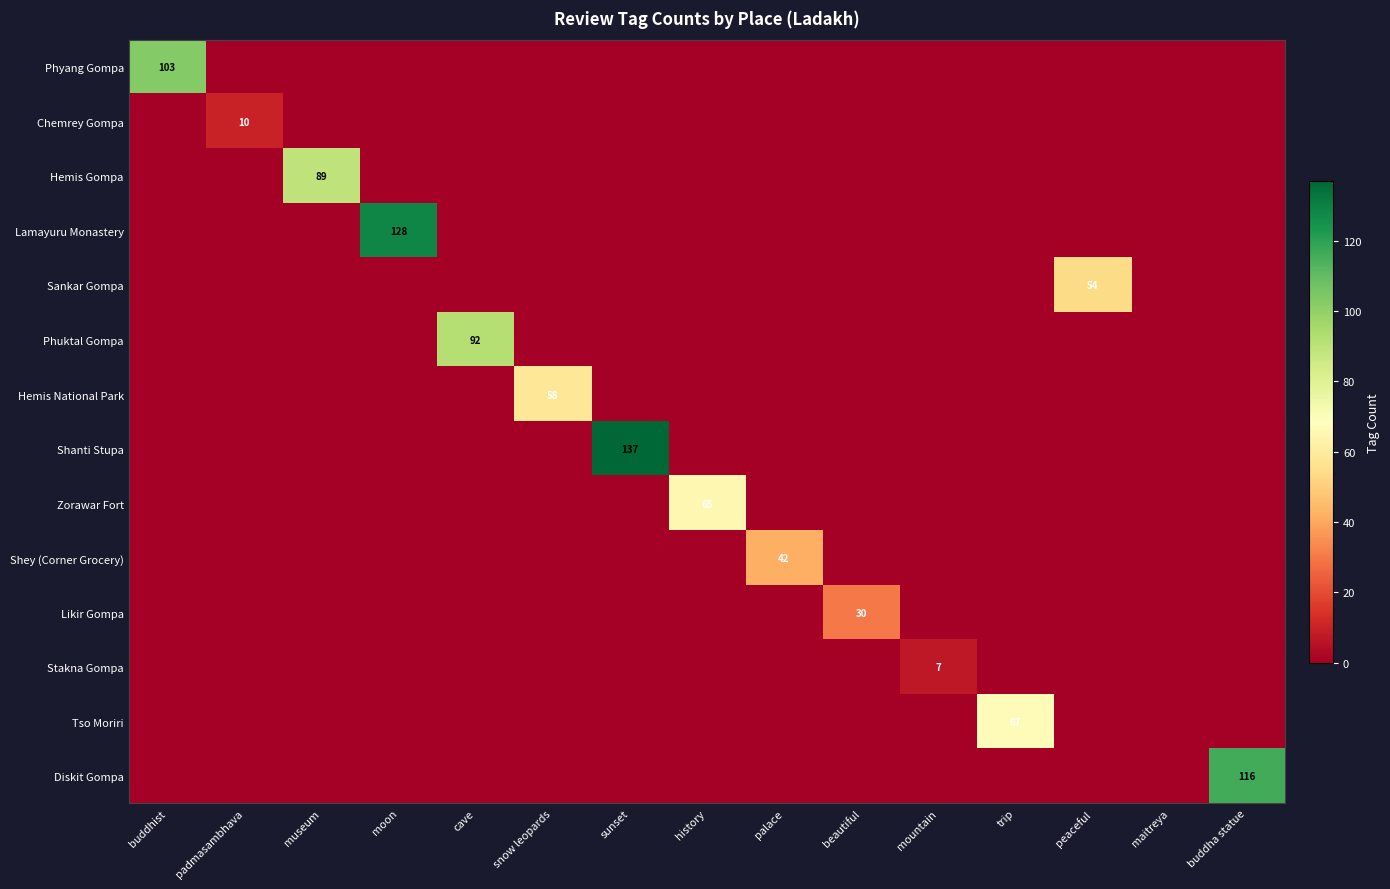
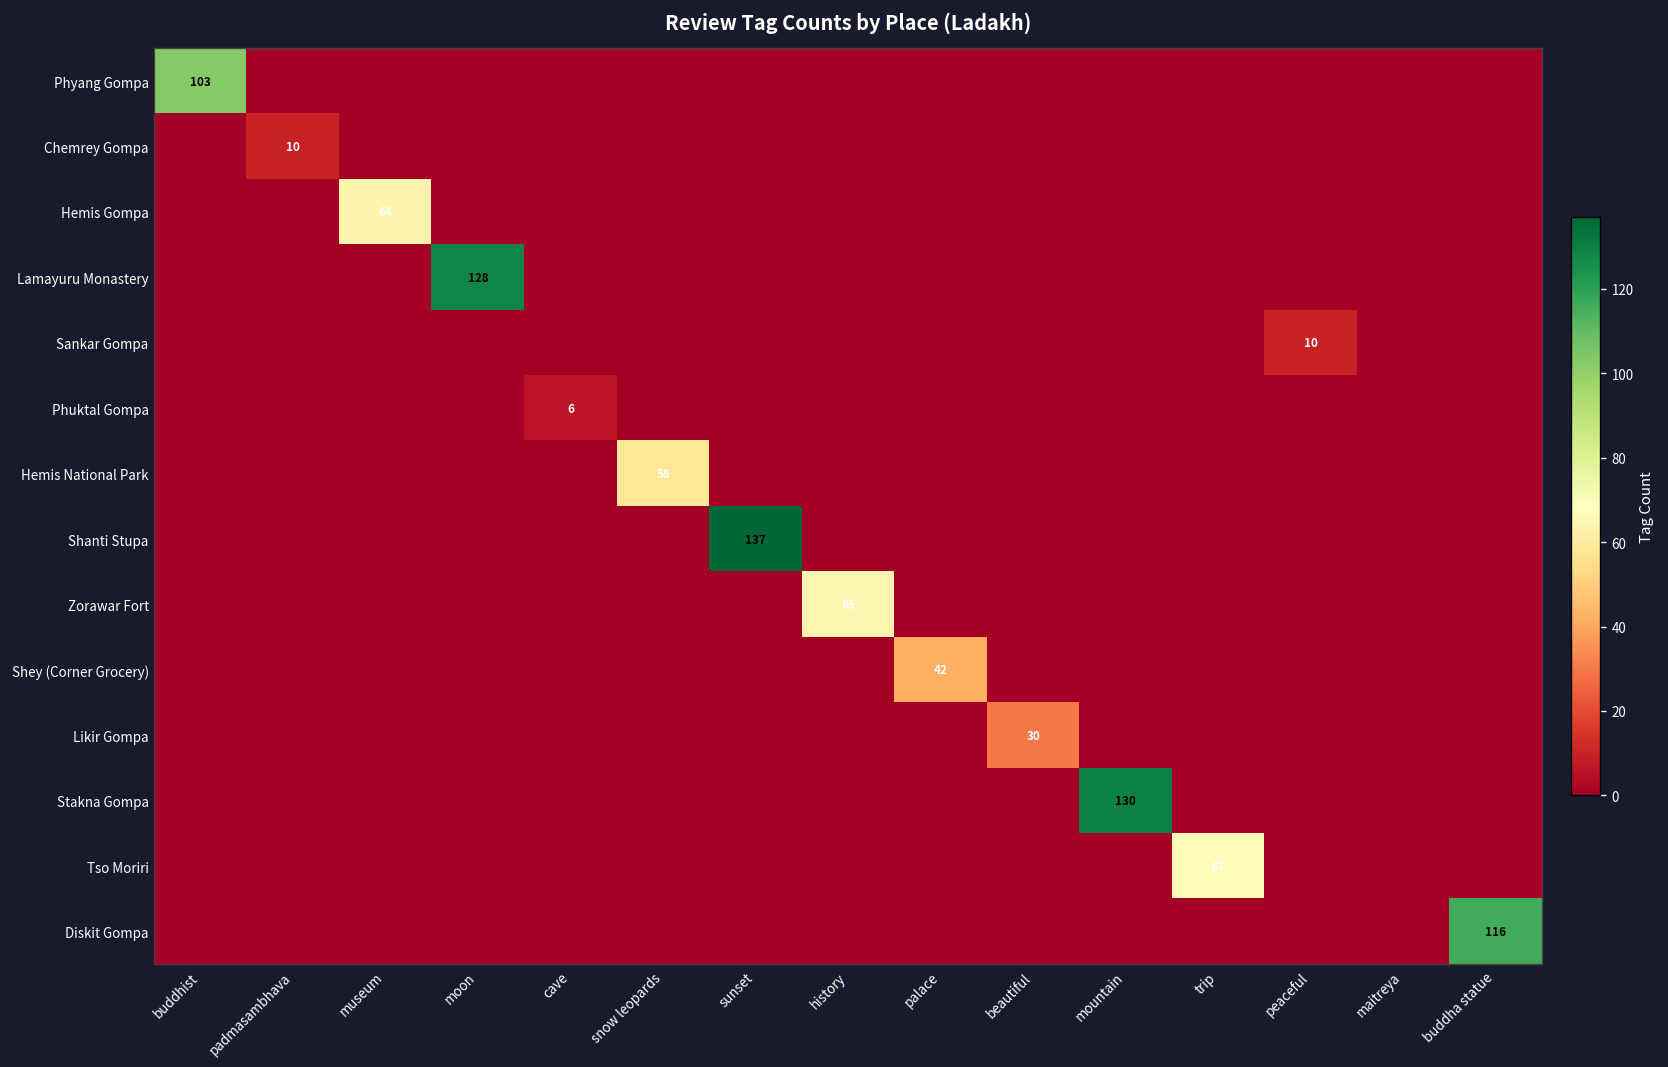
  {
    "Phyang Gompa": {
      "buddhist": 103
    },
    "Chemrey Gompa": {
      "padmasambhava": 10
    },
    "Hemis Gompa": {
-     "museum": 89
+     "museum": 64
    },
    "Lamayuru Monastery": {
      "moon": 128
    },
    "Sankar Gompa": {
-     "peaceful": 54
+     "peaceful": 10
    },
    "Phuktal Gompa": {
-     "cave": 92
+     "cave": 6
    },
    "Hemis National Park": {
      "snow leopards": 58
    },
    "Shanti Stupa": {
      "sunset": 137
    },
    "Zorawar Fort": {
      "history": 65
    },
    "Shey (Corner Grocery)": {
      "palace": 42
    },
    "Likir Gompa": {
      "beautiful": 30
    },
    "Stakna Gompa": {
-     "mountain": 7
+     "mountain": 130
    },
    "Tso Moriri": {
      "trip": 67
    },
    "Diskit Gompa": {
      "buddha statue": 116
    }
  }
